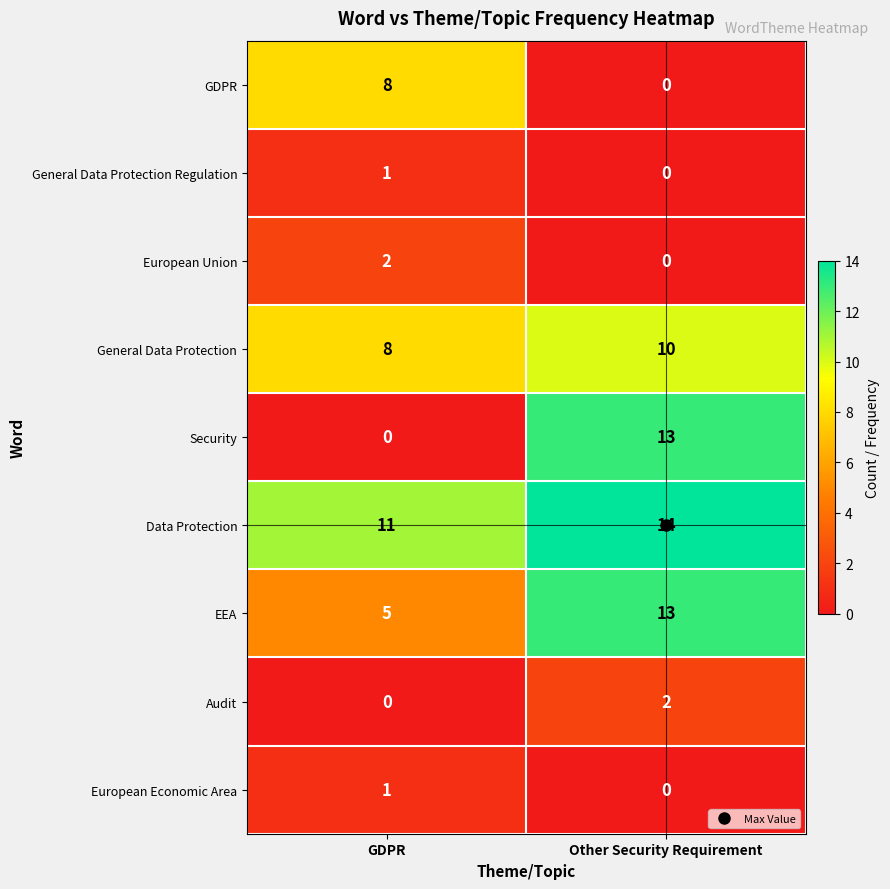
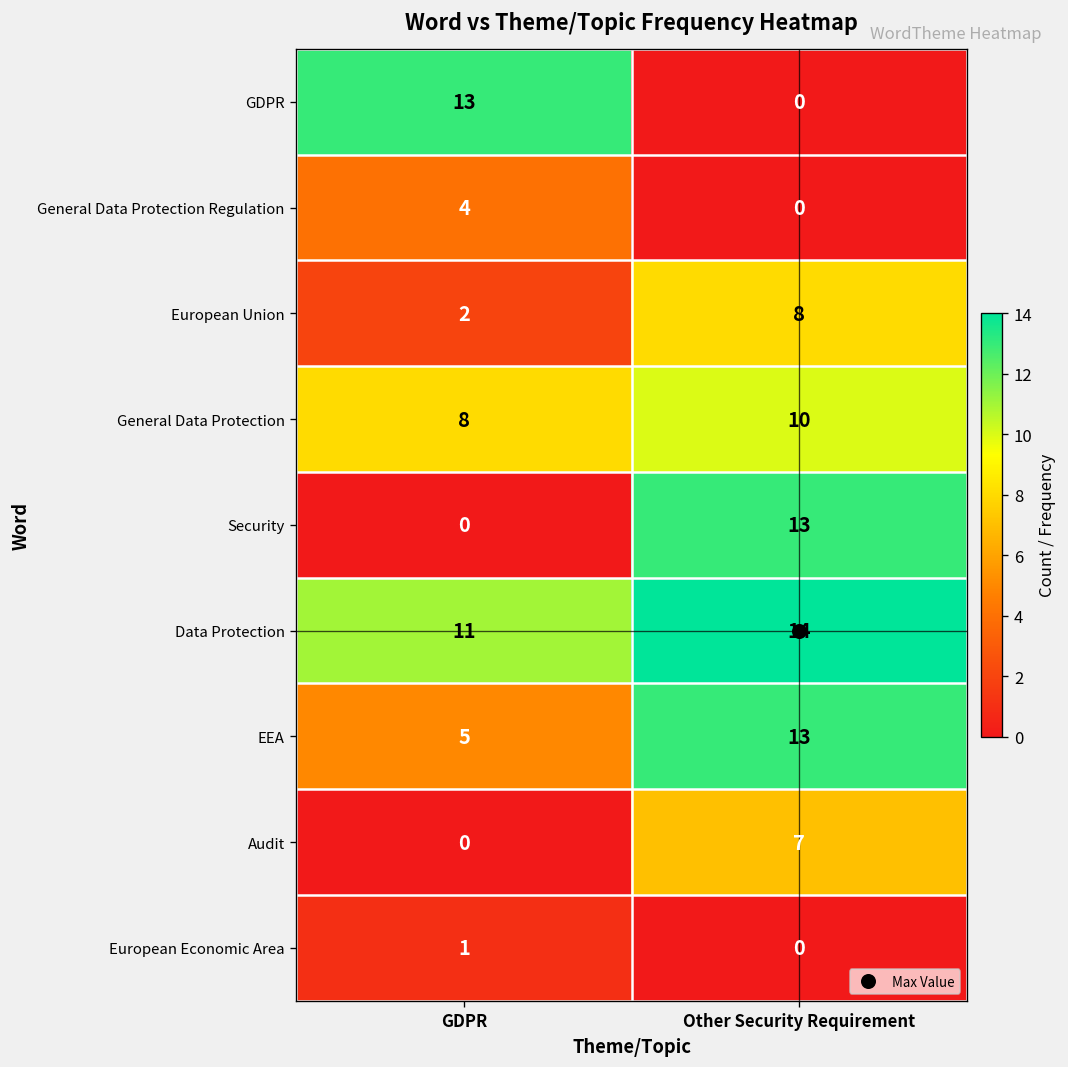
  {
    "GDPR": {
-     "GDPR": 8,
+     "GDPR": 13,
      "Other Security Requirement": 0
    },
    "General Data Protection Regulation": {
-     "GDPR": 1,
+     "GDPR": 4,
      "Other Security Requirement": 0
    },
    "European Union": {
      "GDPR": 2,
-     "Other Security Requirement": 0
+     "Other Security Requirement": 8
    },
    "General Data Protection": {
      "GDPR": 8,
      "Other Security Requirement": 10
    },
    "Security": {
      "GDPR": 0,
      "Other Security Requirement": 13
    },
    "Data Protection": {
      "GDPR": 11
    },
    "EEA": {
      "GDPR": 5,
      "Other Security Requirement": 13
    },
    "Audit": {
      "GDPR": 0,
-     "Other Security Requirement": 2
+     "Other Security Requirement": 7
    },
    "European Economic Area": {
      "GDPR": 1,
      "Other Security Requirement": 0
    }
  }
